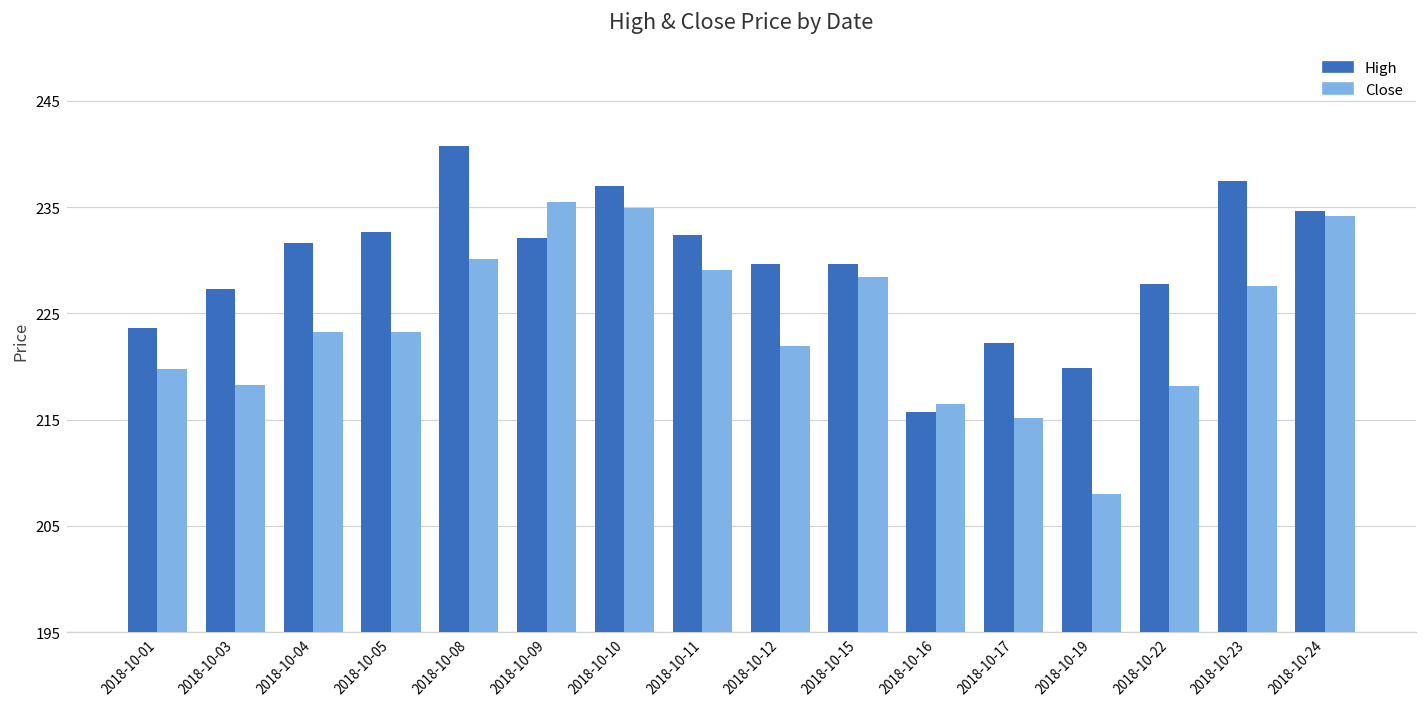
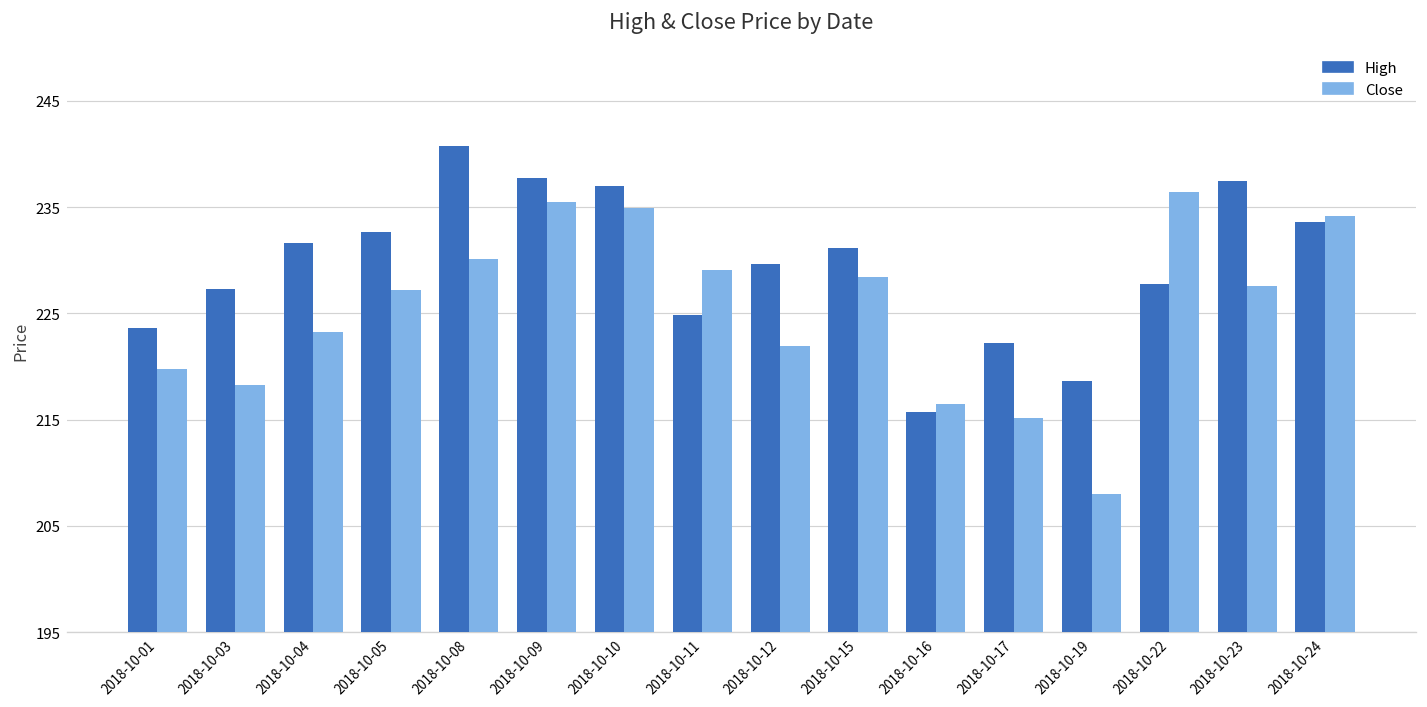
  {
    "High": {
      "2018-10-01": 224,
      "2018-10-03": 227,
      "2018-10-04": 232,
      "2018-10-05": 233,
      "2018-10-08": 241,
-     "2018-10-09": 232,
+     "2018-10-09": 238,
      "2018-10-10": 237,
-     "2018-10-11": 232,
+     "2018-10-11": 225,
      "2018-10-12": 230,
-     "2018-10-15": 230,
+     "2018-10-15": 231,
      "2018-10-16": 216,
      "2018-10-17": 222,
-     "2018-10-19": 220,
+     "2018-10-19": 219,
      "2018-10-22": 228,
      "2018-10-23": 238,
-     "2018-10-24": 235
+     "2018-10-24": 234
    },
    "Close": {
      "2018-10-01": 220,
      "2018-10-03": 218,
      "2018-10-04": 223,
-     "2018-10-05": 223,
+     "2018-10-05": 227,
      "2018-10-08": 230,
      "2018-10-09": 235,
      "2018-10-10": 235,
      "2018-10-11": 229,
      "2018-10-12": 222,
      "2018-10-15": 228,
      "2018-10-16": 217,
      "2018-10-17": 215,
      "2018-10-19": 208,
-     "2018-10-22": 218,
+     "2018-10-22": 236,
      "2018-10-23": 228,
      "2018-10-24": 234
    }
  }
